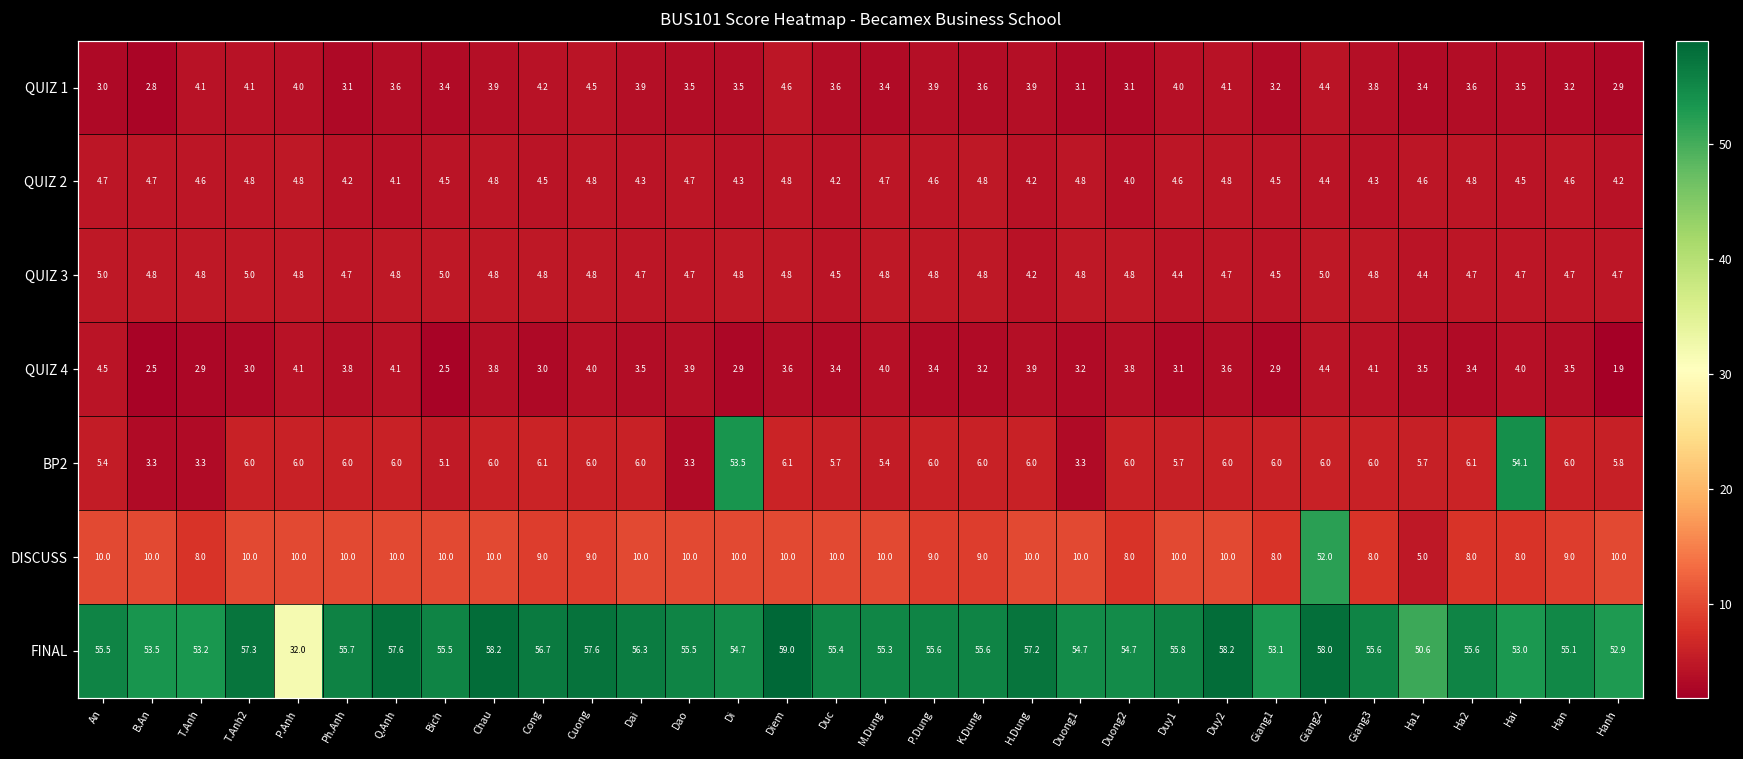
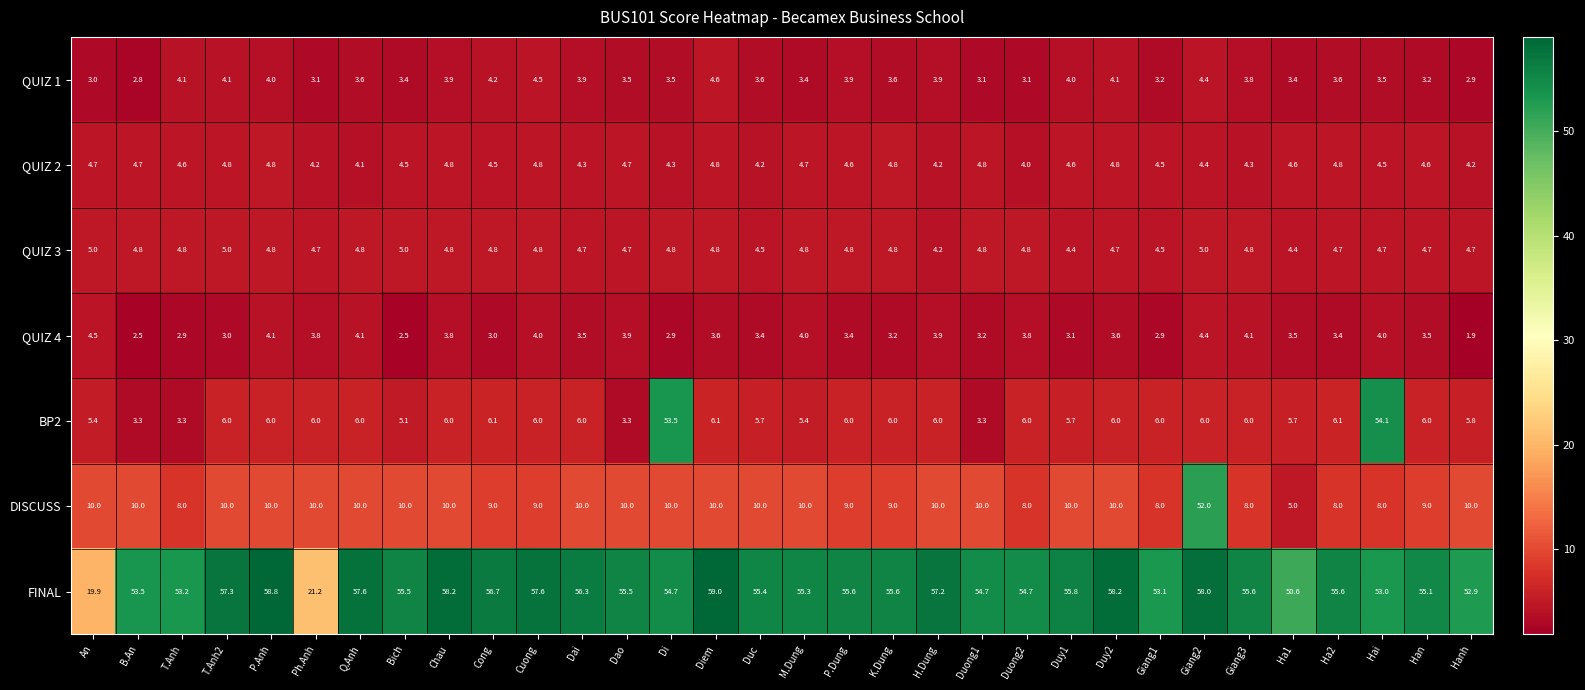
  {
    "FINAL": {
-     "An": 55.5,
+     "An": 19.9,
      "B.An": 53.5,
      "T.Anh": 53.2,
      "T.Anh2": 57.3,
-     "P.Anh": 32.0,
-     "Ph.Anh": 55.7,
+     "P.Anh": 58.8,
+     "Ph.Anh": 21.2,
      "Q.Anh": 57.6,
      "Bich": 55.5,
      "Chau": 58.2,
      "Cong": 56.7,
      "Cuong": 57.6,
      "Dai": 56.3,
      "Dao": 55.5,
      "Di": 54.7,
      "Diem": 59.0,
      "Duc": 55.4,
      "M.Dung": 55.3,
      "P.Dung": 55.6,
      "K.Dung": 55.6,
      "H.Dung": 57.2,
      "Duong1": 54.7,
      "Duong2": 54.7,
      "Duy1": 55.8,
      "Duy2": 58.2,
      "Giang1": 53.1,
      "Giang2": 58.0,
      "Giang3": 55.6,
      "Ha1": 50.6,
      "Ha2": 55.6,
      "Hai": 53.0,
      "Han": 55.1,
      "Hanh": 52.9
    }
  }
